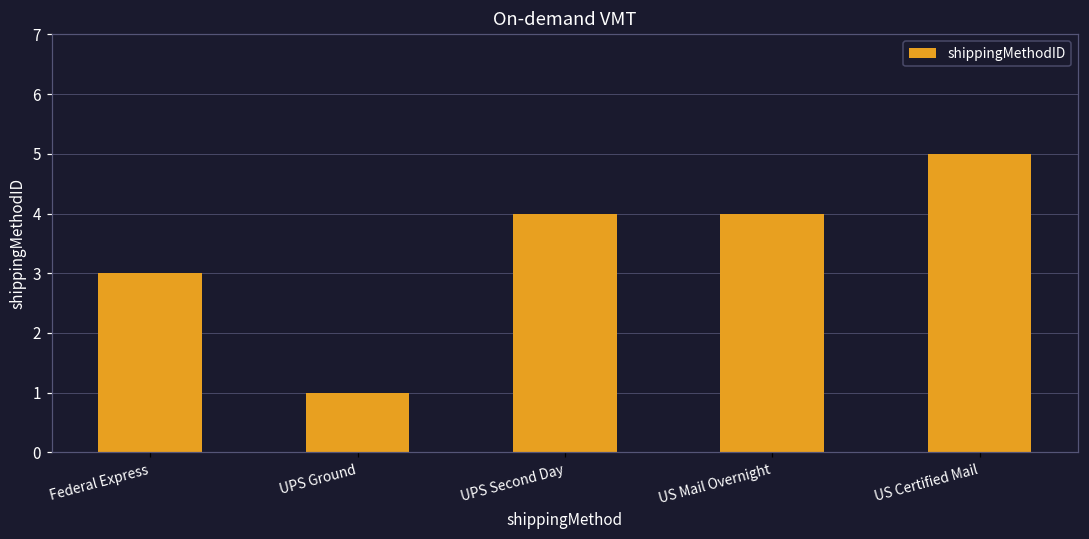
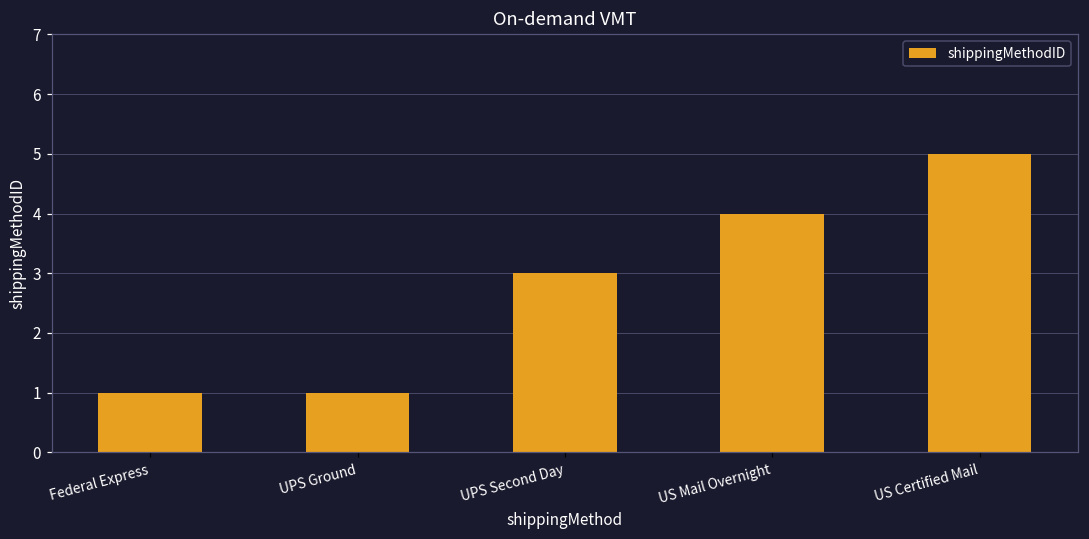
  {
-   "Federal Express": 3,
+   "Federal Express": 1,
    "UPS Ground": 1,
-   "UPS Second Day": 4,
+   "UPS Second Day": 3,
    "US Mail Overnight": 4,
    "US Certified Mail": 5
  }
